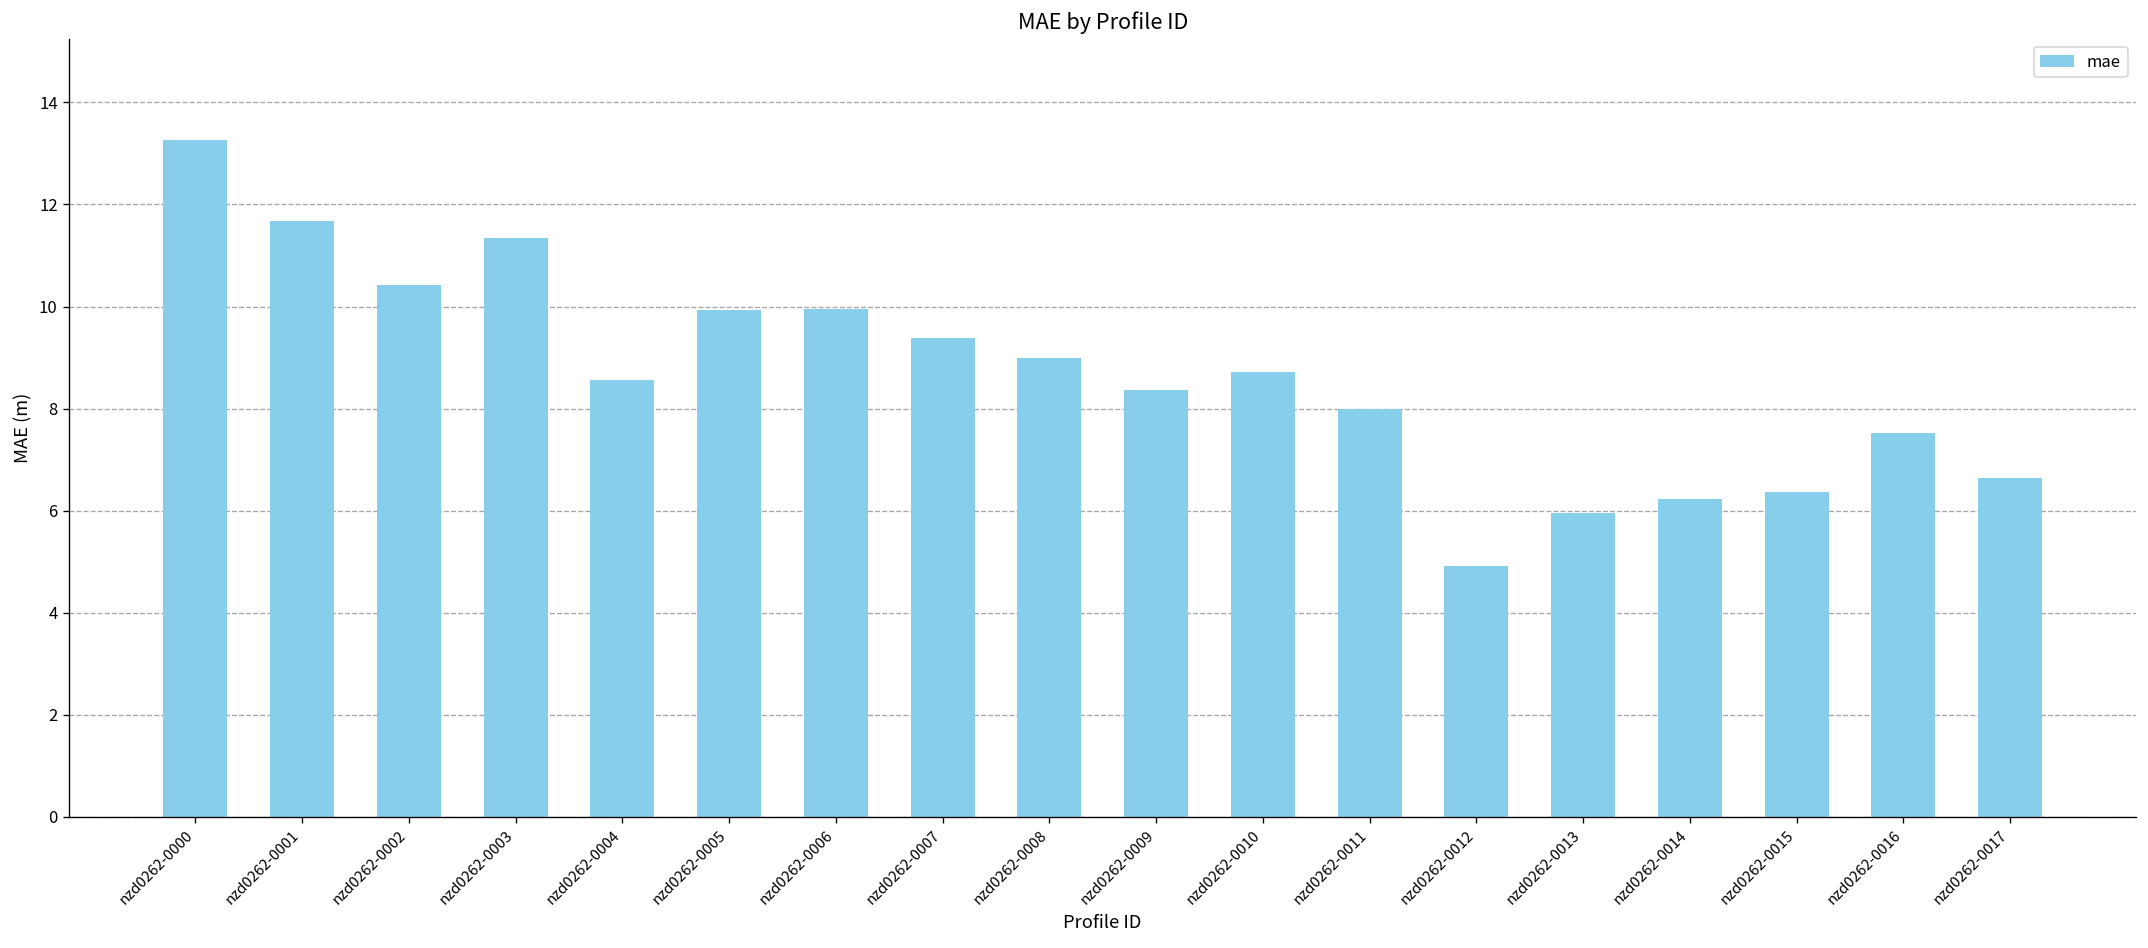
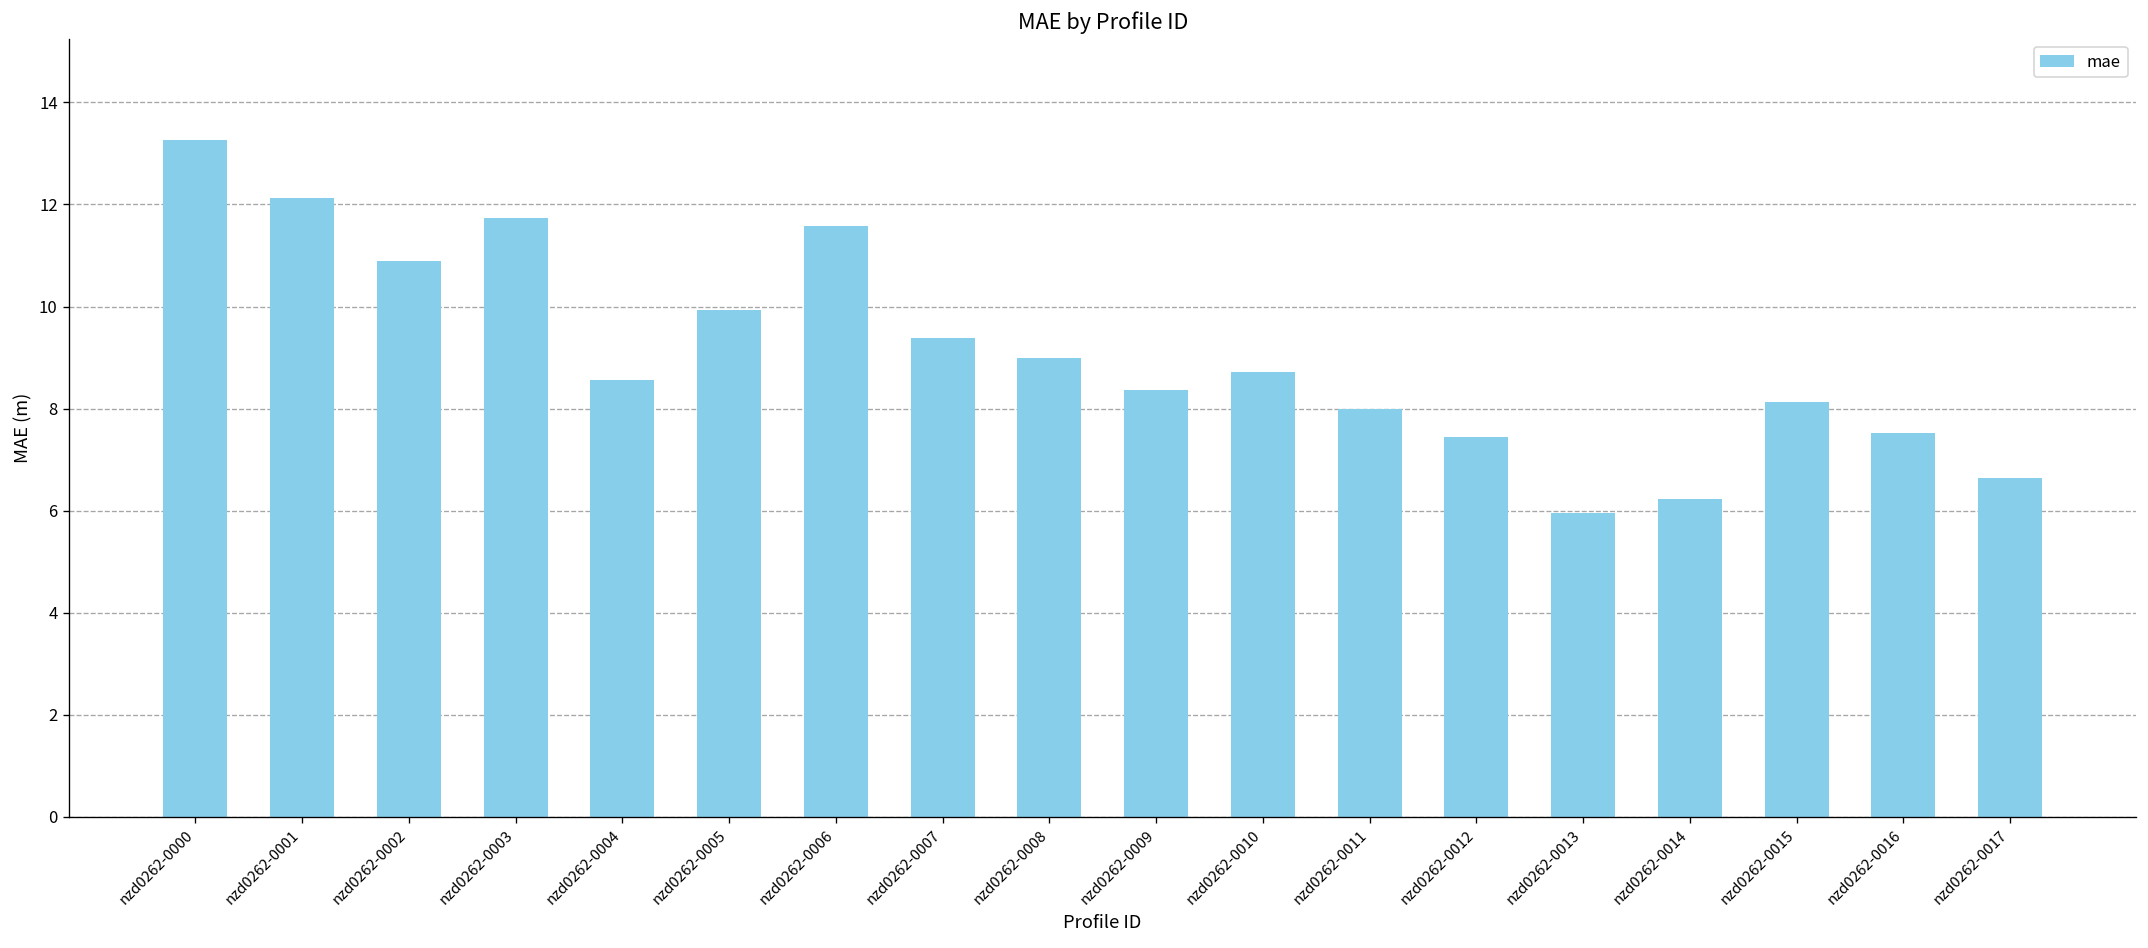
  {
    "nzd0262-0000": 13.3,
-   "nzd0262-0001": 11.7,
-   "nzd0262-0002": 10.4,
-   "nzd0262-0003": 11.3,
+   "nzd0262-0001": 12.1,
+   "nzd0262-0002": 10.9,
+   "nzd0262-0003": 11.7,
    "nzd0262-0004": 8.6,
    "nzd0262-0005": 9.9,
-   "nzd0262-0006": 9.9,
+   "nzd0262-0006": 11.6,
    "nzd0262-0007": 9.4,
    "nzd0262-0008": 9.0,
    "nzd0262-0009": 8.4,
    "nzd0262-0010": 8.7,
    "nzd0262-0011": 8.0,
-   "nzd0262-0012": 4.9,
+   "nzd0262-0012": 7.4,
    "nzd0262-0013": 6.0,
    "nzd0262-0014": 6.2,
-   "nzd0262-0015": 6.4,
+   "nzd0262-0015": 8.1,
    "nzd0262-0016": 7.5,
    "nzd0262-0017": 6.6
  }
